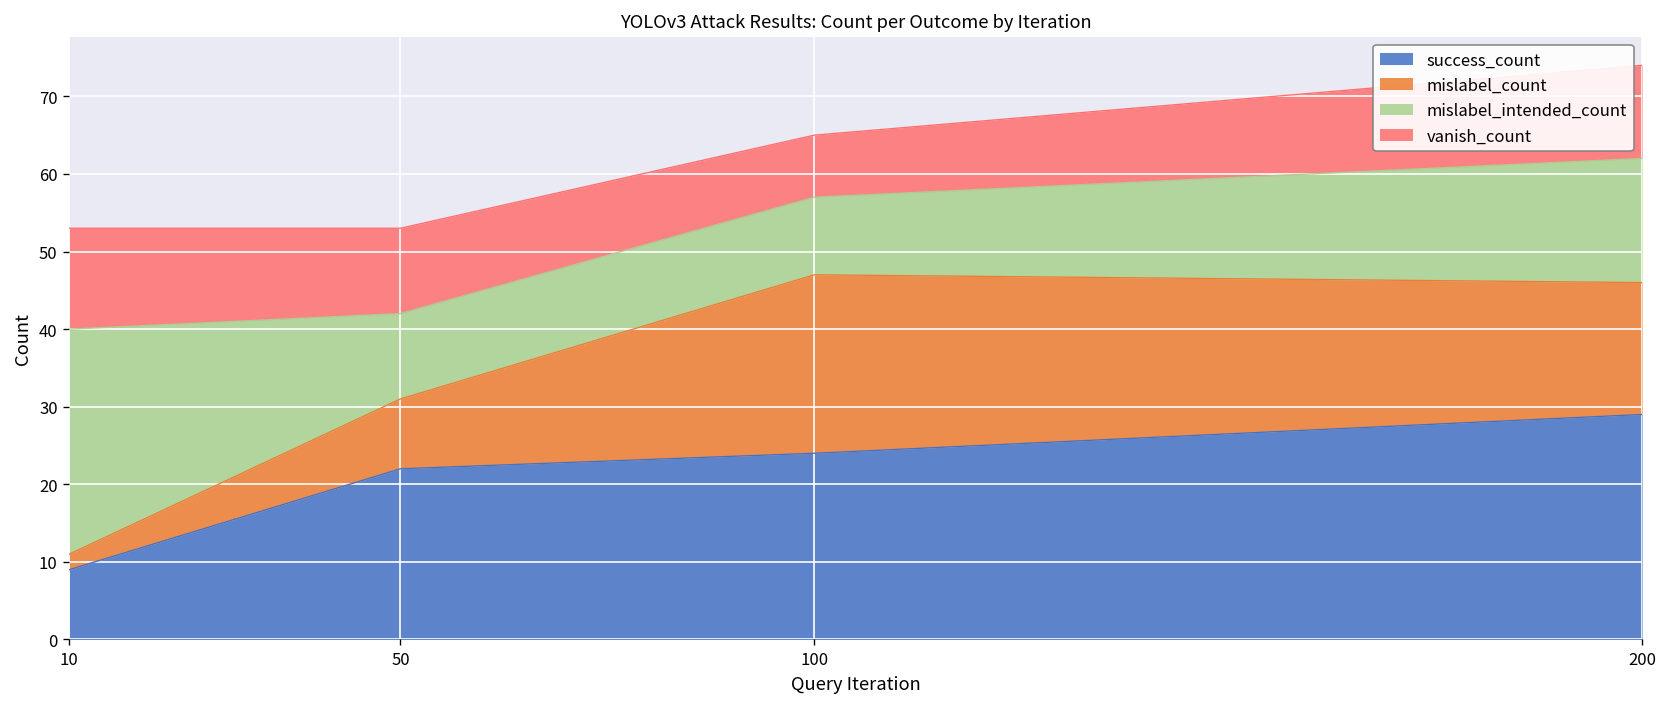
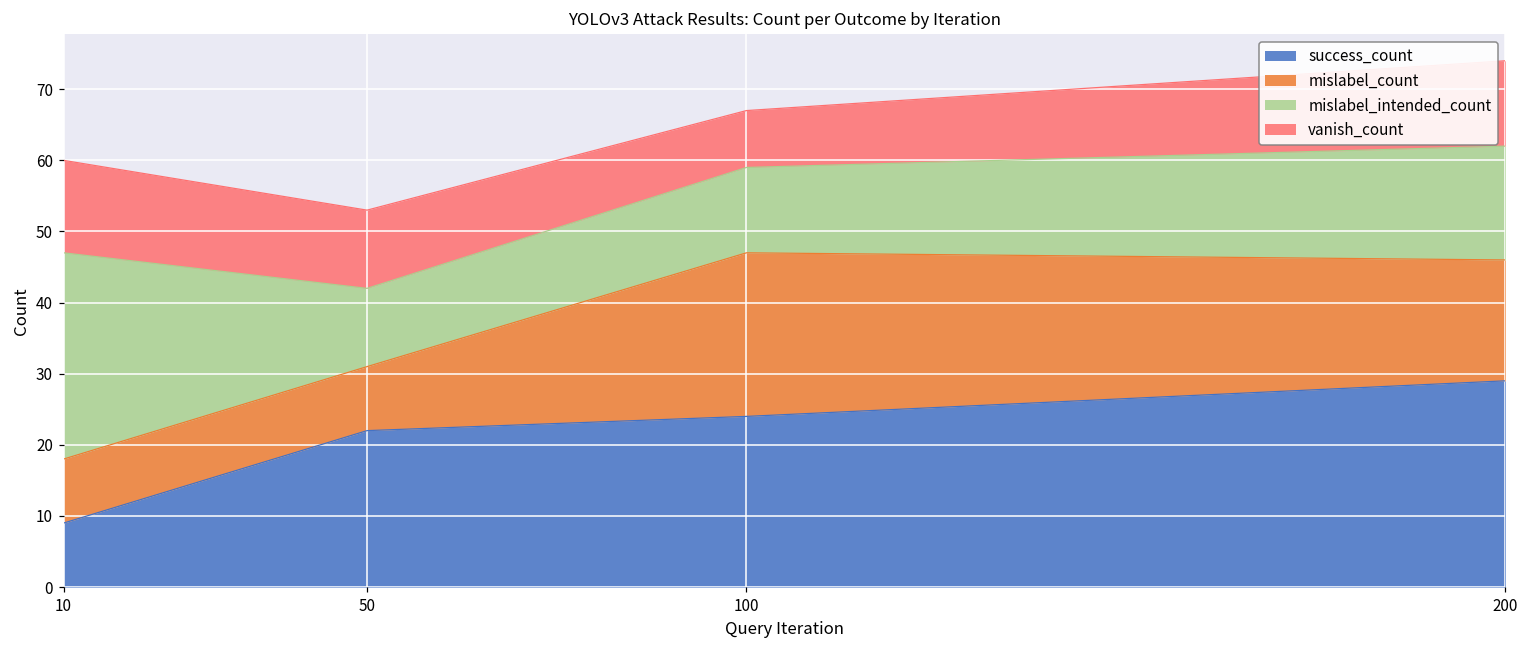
  {
    "success_count": {
      "10": 9,
      "50": 22,
      "100": 24,
      "200": 29
    },
    "mislabel_count": {
-     "10": 2,
+     "10": 9,
      "50": 9,
      "100": 23,
      "200": 17
    },
    "mislabel_intended_count": {
      "10": 29,
      "50": 11,
-     "100": 10,
+     "100": 12,
      "200": 16
    },
    "vanish_count": {
      "10": 13,
      "50": 11,
      "100": 8,
      "200": 12
    }
  }
